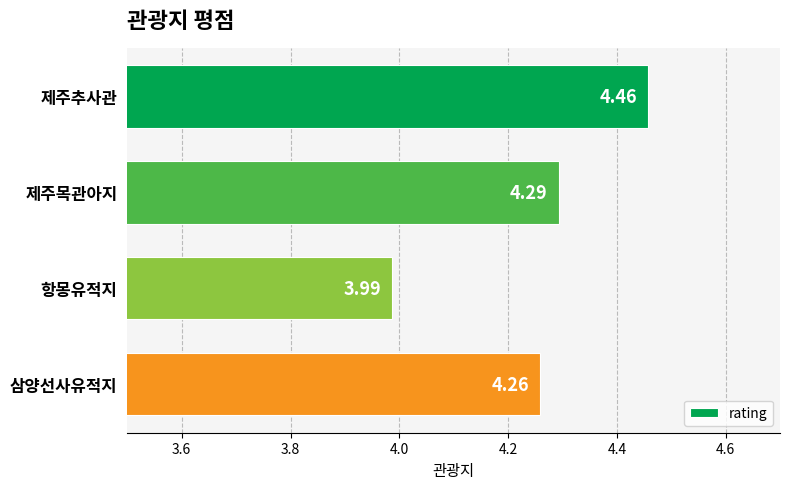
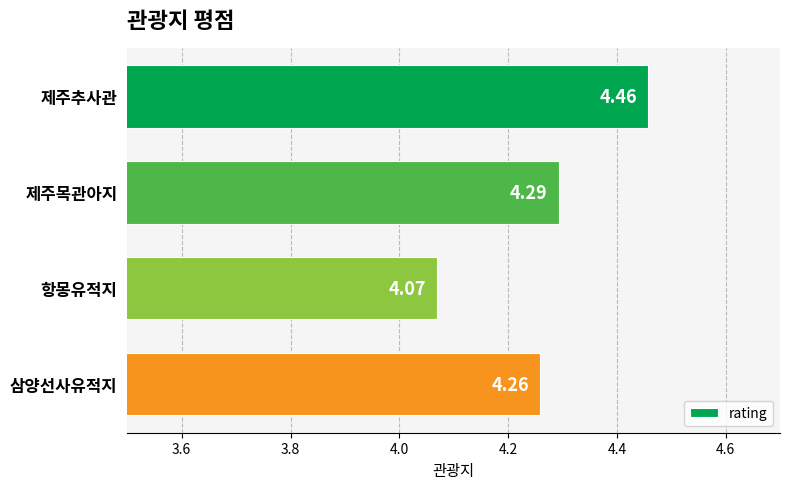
  {
    "제주추사관": 4.46,
    "제주목관아지": 4.29,
-   "항몽유적지": 3.99,
+   "항몽유적지": 4.07,
    "삼양선사유적지": 4.26
  }
